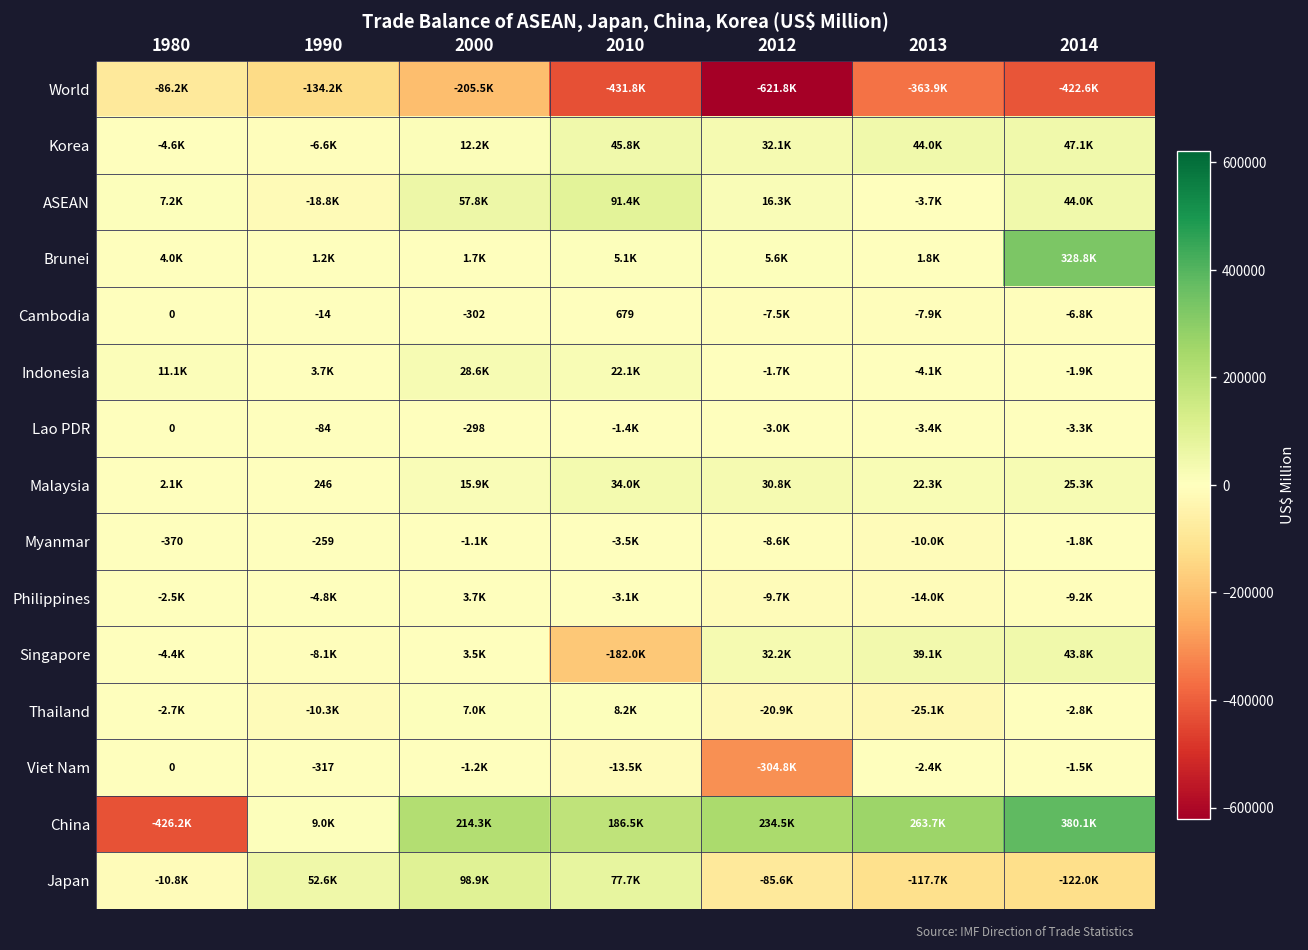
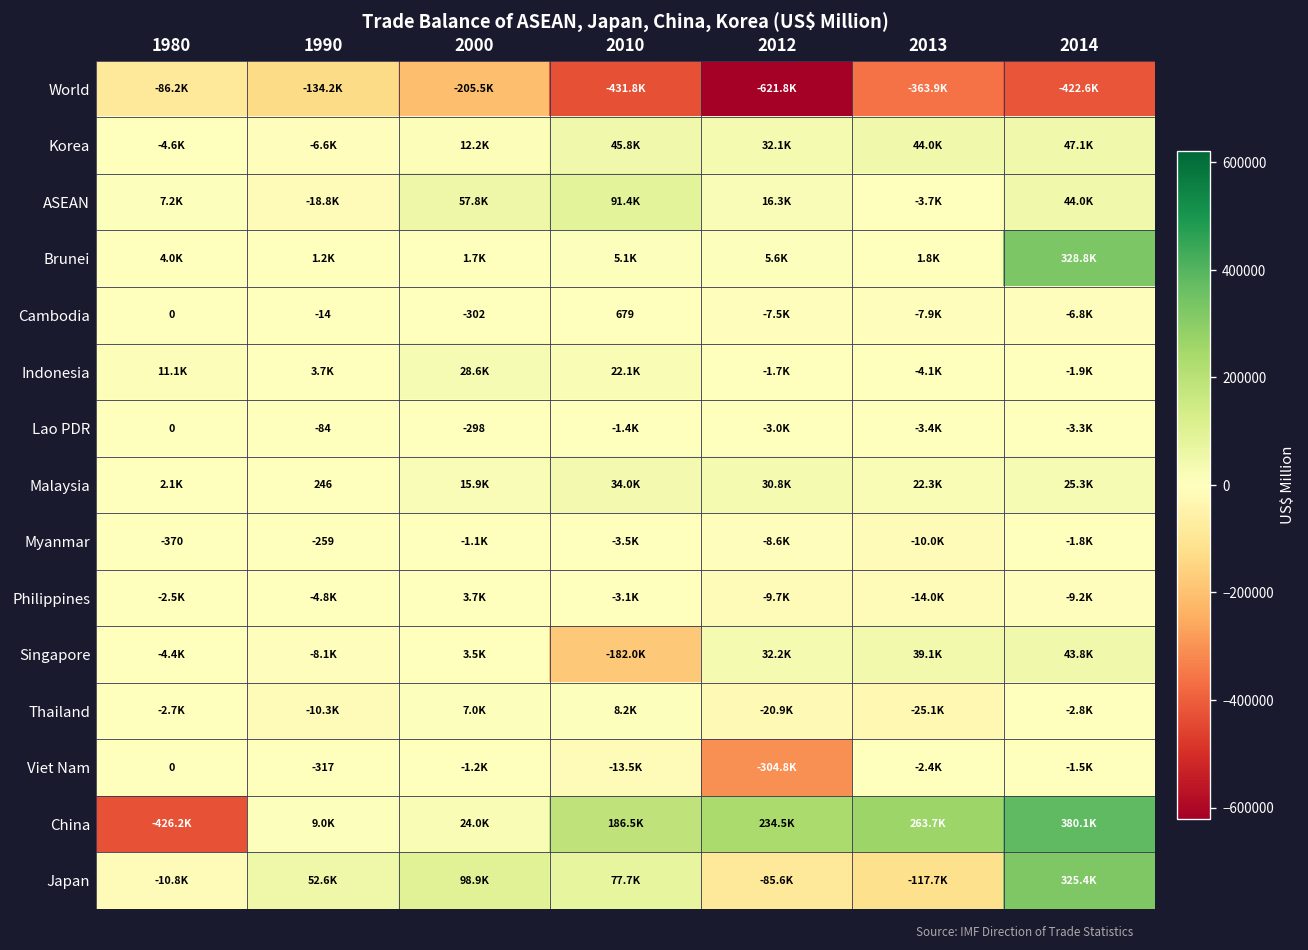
  {
    "World": {
      "1980": "-86.2K",
      "1990": "-134.2K",
      "2000": "-205.5K",
      "2010": "-431.8K",
      "2012": "-621.8K",
      "2013": "-363.9K",
      "2014": "-422.6K"
    },
    "Korea": {
      "1980": "-4.6K",
      "1990": "-6.6K",
      "2000": "12.2K",
      "2010": "45.8K",
      "2012": "32.1K",
      "2013": "44.0K",
      "2014": "47.1K"
    },
    "ASEAN": {
      "1980": "7.2K",
      "1990": "-18.8K",
      "2000": "57.8K",
      "2010": "91.4K",
      "2012": "16.3K",
      "2013": "-3.7K",
      "2014": "44.0K"
    },
    "Brunei": {
      "1980": "4.0K",
      "1990": "1.2K",
      "2000": "1.7K",
      "2010": "5.1K",
      "2012": "5.6K",
      "2013": "1.8K",
      "2014": "328.8K"
    },
    "Cambodia": {
      "1980": "0",
      "1990": "-14",
      "2000": "-302",
      "2010": "679",
      "2012": "-7.5K",
      "2013": "-7.9K",
      "2014": "-6.8K"
    },
    "Indonesia": {
      "1980": "11.1K",
      "1990": "3.7K",
      "2000": "28.6K",
      "2010": "22.1K",
      "2012": "-1.7K",
      "2013": "-4.1K",
      "2014": "-1.9K"
    },
    "Lao PDR": {
      "1980": "0",
      "1990": "-84",
      "2000": "-298",
      "2010": "-1.4K",
      "2012": "-3.0K",
      "2013": "-3.4K",
      "2014": "-3.3K"
    },
    "Malaysia": {
      "1980": "2.1K",
      "1990": "246",
      "2000": "15.9K",
      "2010": "34.0K",
      "2012": "30.8K",
      "2013": "22.3K",
      "2014": "25.3K"
    },
    "Myanmar": {
      "1980": "-370",
      "1990": "-259",
      "2000": "-1.1K",
      "2010": "-3.5K",
      "2012": "-8.6K",
      "2013": "-10.0K",
      "2014": "-1.8K"
    },
    "Philippines": {
      "1980": "-2.5K",
      "1990": "-4.8K",
      "2000": "3.7K",
      "2010": "-3.1K",
      "2012": "-9.7K",
      "2013": "-14.0K",
      "2014": "-9.2K"
    },
    "Singapore": {
      "1980": "-4.4K",
      "1990": "-8.1K",
      "2000": "3.5K",
      "2010": "-182.0K",
      "2012": "32.2K",
      "2013": "39.1K",
      "2014": "43.8K"
    },
    "Thailand": {
      "1980": "-2.7K",
      "1990": "-10.3K",
      "2000": "7.0K",
      "2010": "8.2K",
      "2012": "-20.9K",
      "2013": "-25.1K",
      "2014": "-2.8K"
    },
    "Viet Nam": {
      "1980": "0",
      "1990": "-317",
      "2000": "-1.2K",
      "2010": "-13.5K",
      "2012": "-304.8K",
      "2013": "-2.4K",
      "2014": "-1.5K"
    },
    "China": {
      "1980": "-426.2K",
      "1990": "9.0K",
-     "2000": "214.3K",
+     "2000": "24.0K",
      "2010": "186.5K",
      "2012": "234.5K",
      "2013": "263.7K",
      "2014": "380.1K"
    },
    "Japan": {
      "1980": "-10.8K",
      "1990": "52.6K",
      "2000": "98.9K",
      "2010": "77.7K",
      "2012": "-85.6K",
      "2013": "-117.7K",
-     "2014": "-122.0K"
+     "2014": "325.4K"
    }
  }
